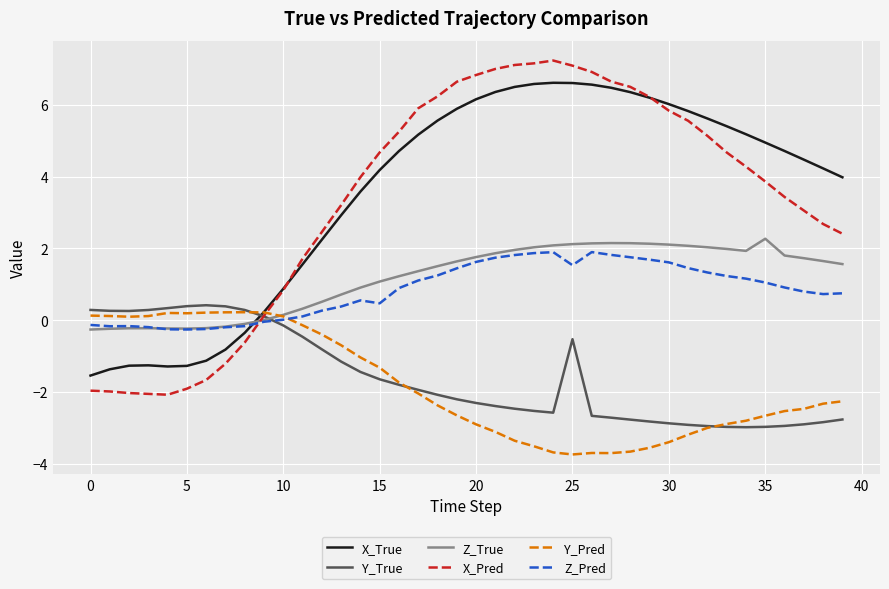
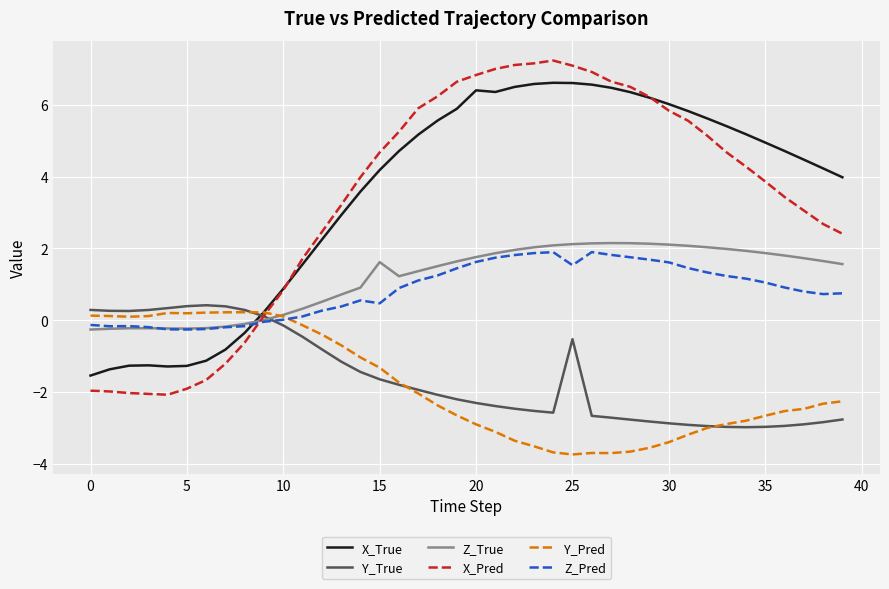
  {
    "X_True": {
      "0": -1.5,
      "5": -1.3,
      "15": 4.2,
-     "20": 6.2,
+     "20": 6.4,
      "25": 6.6,
      "30": 6.0,
      "35": 5.0
    },
    "Y_True": {
      "0": 0.3,
      "5": 0.4,
      "10": -0.1,
      "15": -1.6,
      "20": -2.3,
      "25": -0.5,
      "30": -2.9,
      "35": -3.0
    },
    "Z_True": {
      "0": -0.3,
-     "15": 1.1,
+     "15": 1.6,
      "20": 1.8,
      "25": 2.1,
      "30": 2.1,
-     "35": 2.3
+     "35": 1.9
    },
    "X_Pred": {
      "0": -2.0,
      "5": -1.9,
      "15": 4.7,
      "20": 6.8,
      "25": 7.1,
      "30": 5.8,
      "35": 3.9
    },
    "Y_Pred": {
      "0": 0.1,
      "5": 0.2,
      "15": -1.3,
      "20": -2.9,
      "25": -3.7,
      "30": -3.4,
      "35": -2.7
    },
    "Z_Pred": {
      "0": -0.1,
      "10": 0.0,
      "15": 0.5,
      "20": 1.6,
      "25": 1.5,
      "30": 1.6,
      "35": 1.1
    }
  }
